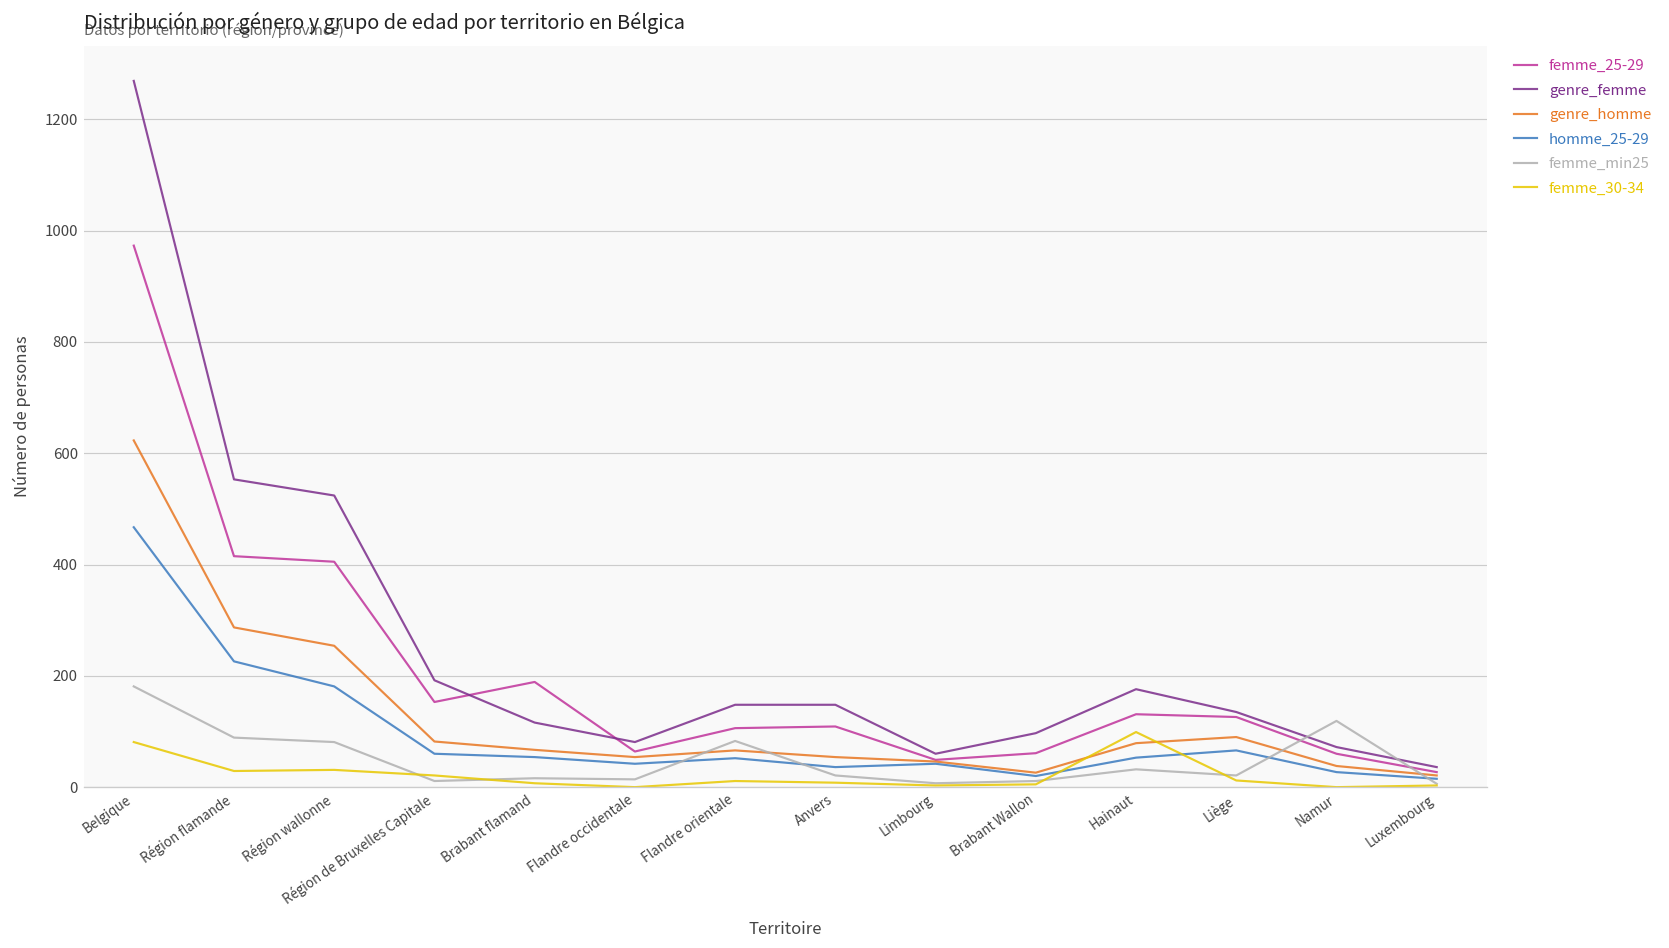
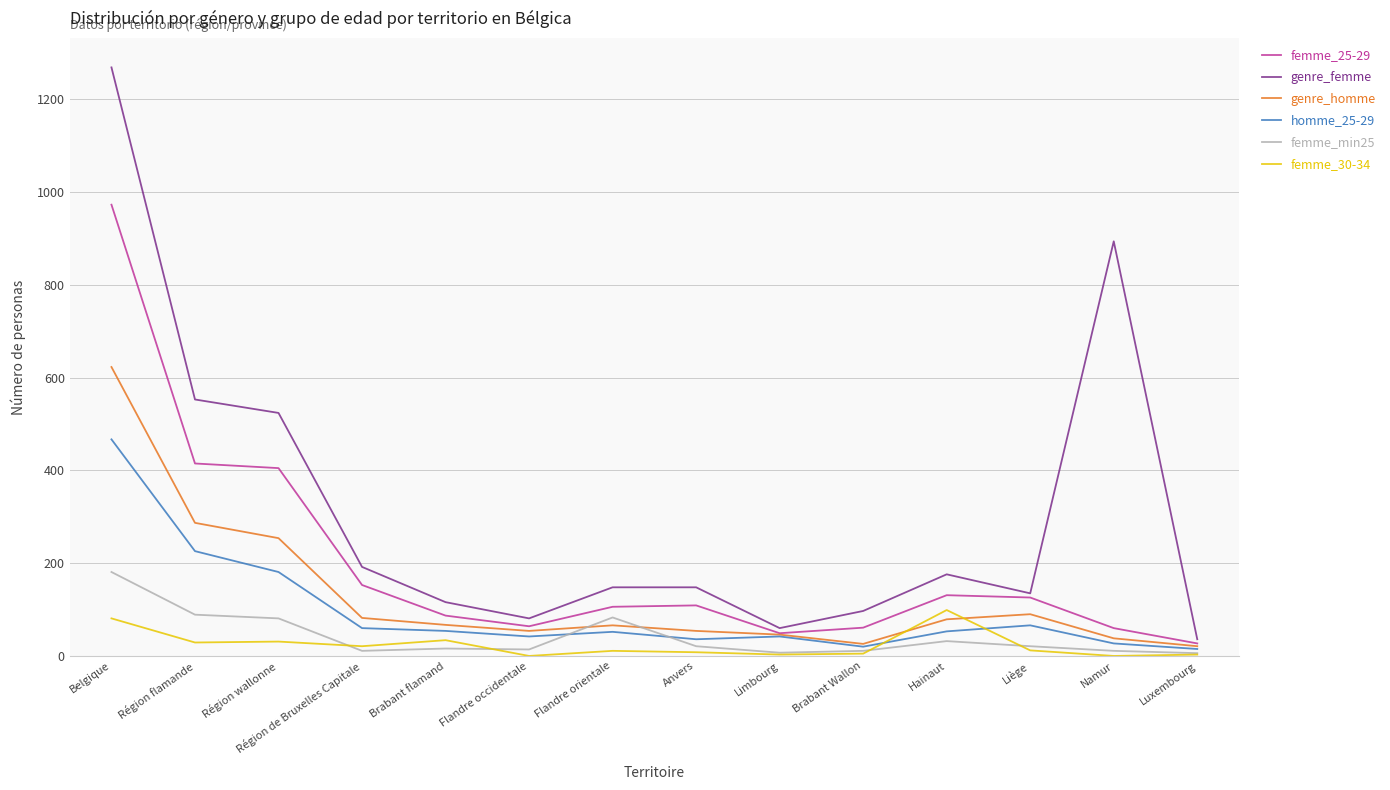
  {
    "femme_25-29": {
      "Belgique": 970,
      "Région flamande": 420,
      "Région wallonne": 410,
      "Région de Bruxelles Capitale": 150,
-     "Brabant flamand": 190,
+     "Brabant flamand": 90,
      "Flandre occidentale": 60,
      "Flandre orientale": 110,
      "Anvers": 110,
      "Brabant Wallon": 60,
      "Hainaut": 130,
      "Liège": 130,
      "Namur": 60,
      "Luxembourg": 30
    },
    "genre_femme": {
      "Belgique": 1270,
      "Région flamande": 550,
      "Région wallonne": 520,
      "Région de Bruxelles Capitale": 190,
      "Brabant flamand": 120,
      "Flandre occidentale": 80,
      "Flandre orientale": 150,
      "Anvers": 150,
      "Limbourg": 60,
      "Brabant Wallon": 100,
      "Hainaut": 180,
      "Liège": 140,
-     "Namur": 70,
+     "Namur": 890,
      "Luxembourg": 40
    },
    "genre_homme": {
      "Belgique": 620,
      "Région flamande": 290,
      "Région wallonne": 250,
      "Région de Bruxelles Capitale": 80,
      "Brabant flamand": 70,
      "Flandre occidentale": 50,
      "Flandre orientale": 70,
      "Anvers": 50,
      "Brabant Wallon": 30,
      "Hainaut": 80,
      "Liège": 90,
      "Namur": 40,
      "Luxembourg": 20
    },
    "homme_25-29": {
      "Belgique": 470,
      "Région flamande": 230,
      "Région wallonne": 180,
      "Région de Bruxelles Capitale": 60,
      "Brabant flamand": 50,
      "Flandre occidentale": 40,
      "Flandre orientale": 50,
      "Anvers": 40,
      "Brabant Wallon": 20,
      "Hainaut": 50,
      "Liège": 70,
      "Namur": 30,
      "Luxembourg": 20
    },
    "femme_min25": {
      "Belgique": 180,
      "Région flamande": 90,
      "Région wallonne": 80,
      "Région de Bruxelles Capitale": 10,
      "Brabant flamand": 20,
      "Flandre occidentale": 10,
      "Flandre orientale": 80,
      "Anvers": 20,
      "Brabant Wallon": 10,
      "Hainaut": 30,
      "Liège": 20,
-     "Namur": 120
+     "Namur": 10
    },
    "femme_30-34": {
      "Belgique": 80,
      "Région flamande": 30,
      "Région wallonne": 30,
      "Région de Bruxelles Capitale": 20,
-     "Brabant flamand": 10,
+     "Brabant flamand": 30,
      "Flandre occidentale": 0,
      "Flandre orientale": 10,
      "Anvers": 10,
      "Brabant Wallon": 10,
      "Hainaut": 100,
      "Liège": 10,
      "Namur": 0
    }
  }
